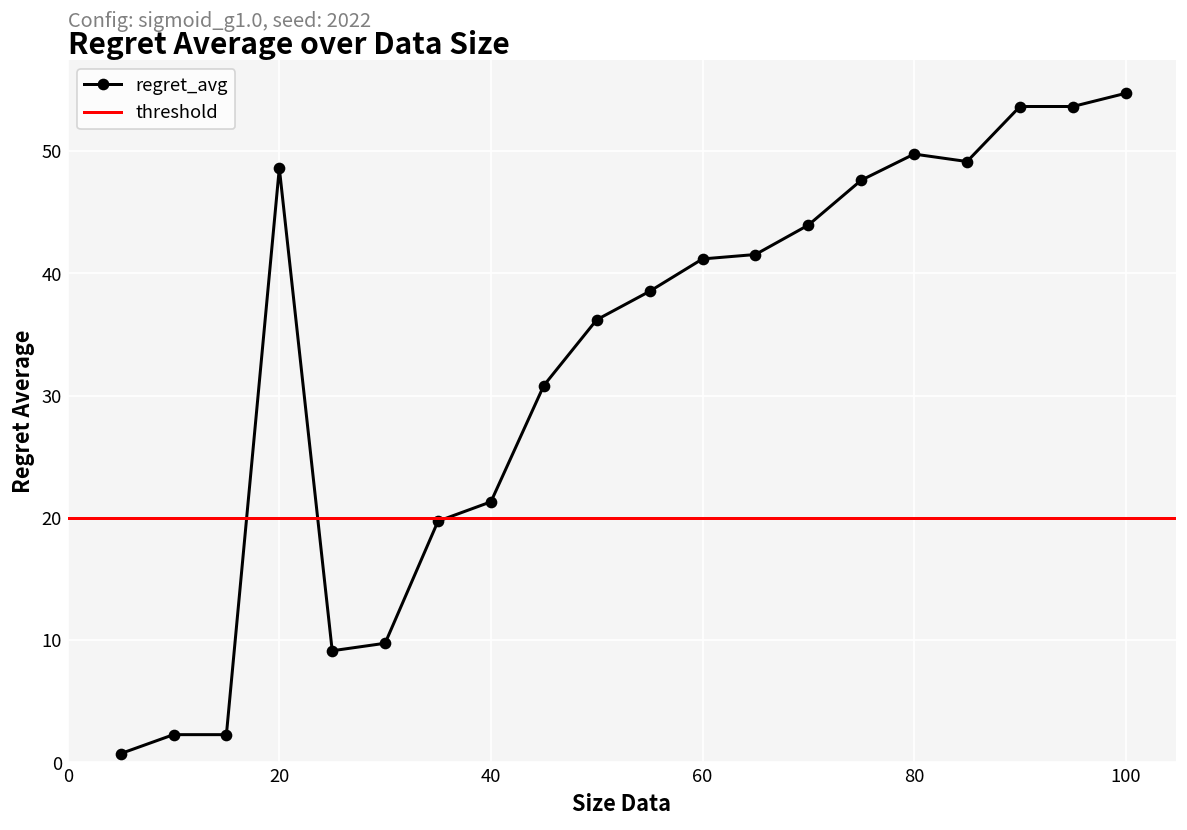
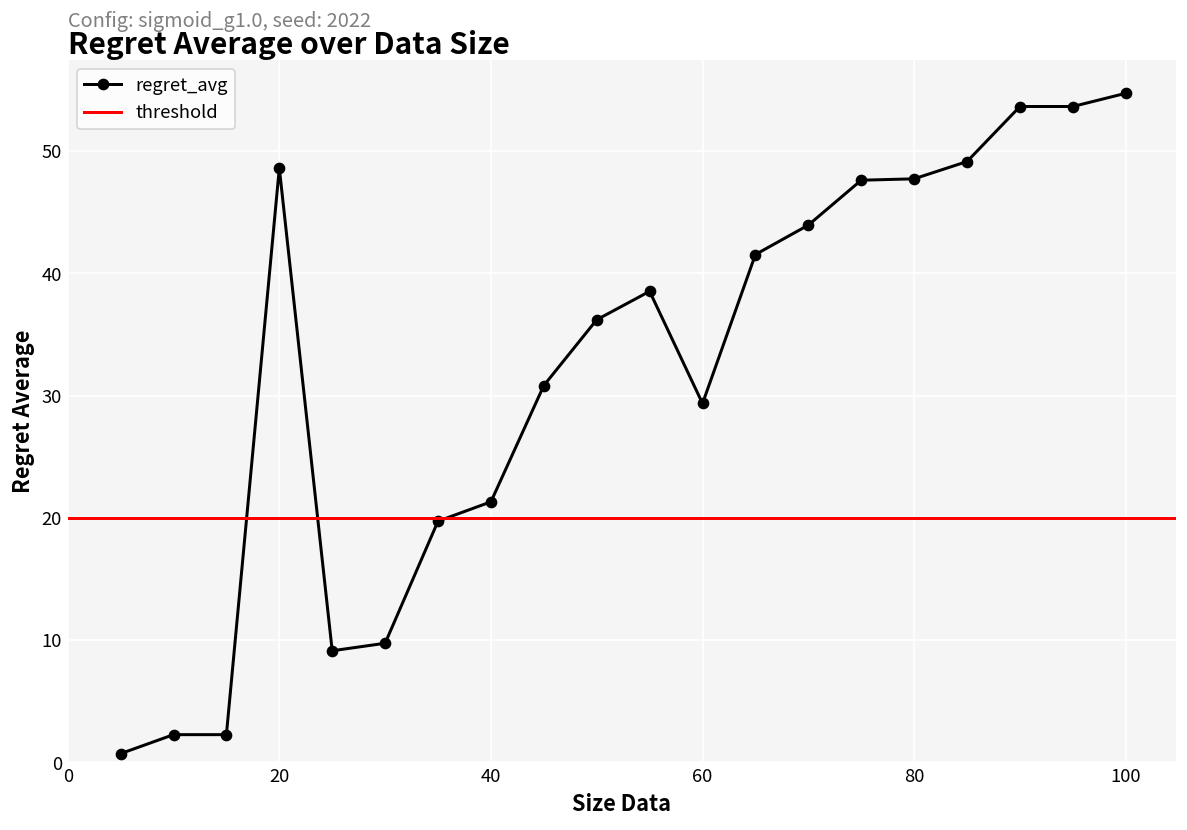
  {
    "20": 48.6,
    "40": 21.3,
-   "60": 41.2,
-   "80": 49.8,
+   "60": 29.4,
+   "80": 47.7,
    "100": 54.7
  }
